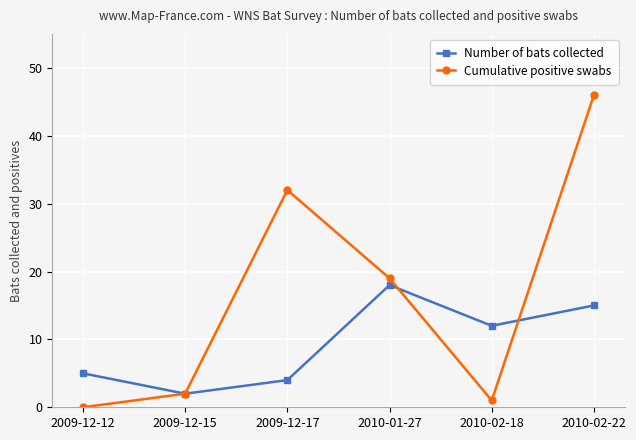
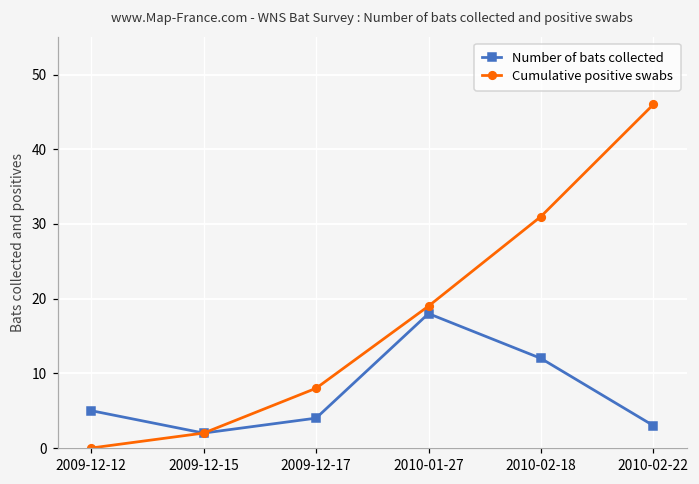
  {
    "Number of bats collected": {
      "2009-12-12": 5,
      "2009-12-17": 4,
      "2010-01-27": 18,
      "2010-02-18": 12,
-     "2010-02-22": 15
+     "2010-02-22": 3
    },
    "Cumulative positive swabs": {
      "2009-12-12": 0,
-     "2009-12-17": 32,
+     "2009-12-17": 8,
      "2010-01-27": 19,
-     "2010-02-18": 1,
+     "2010-02-18": 31,
      "2010-02-22": 46
    }
  }
